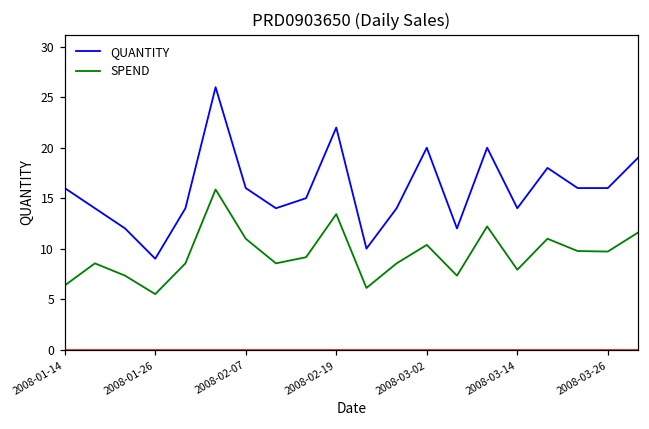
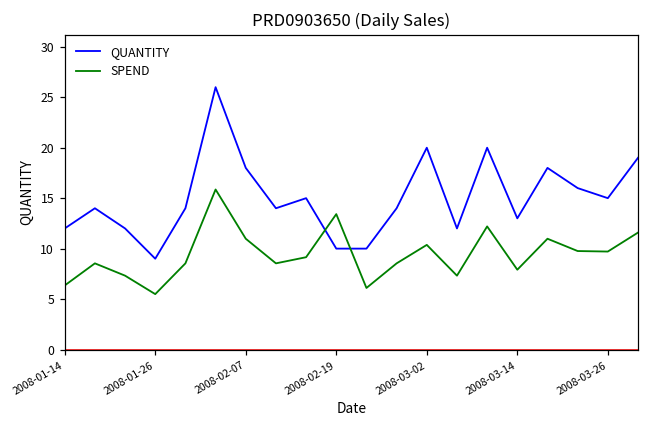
  {
    "QUANTITY": {
-     "2008-01-14": 16,
+     "2008-01-14": 12,
      "2008-01-26": 9,
-     "2008-02-07": 16,
-     "2008-02-19": 22,
+     "2008-02-07": 18,
+     "2008-02-19": 10,
      "2008-03-02": 20,
-     "2008-03-14": 14,
-     "2008-03-26": 16
+     "2008-03-14": 13,
+     "2008-03-26": 15
    },
    "SPEND": {
      "2008-01-14": 6,
      "2008-01-26": 5,
      "2008-02-07": 11,
      "2008-02-19": 13,
      "2008-03-02": 10,
      "2008-03-14": 8,
      "2008-03-26": 10
    }
  }
